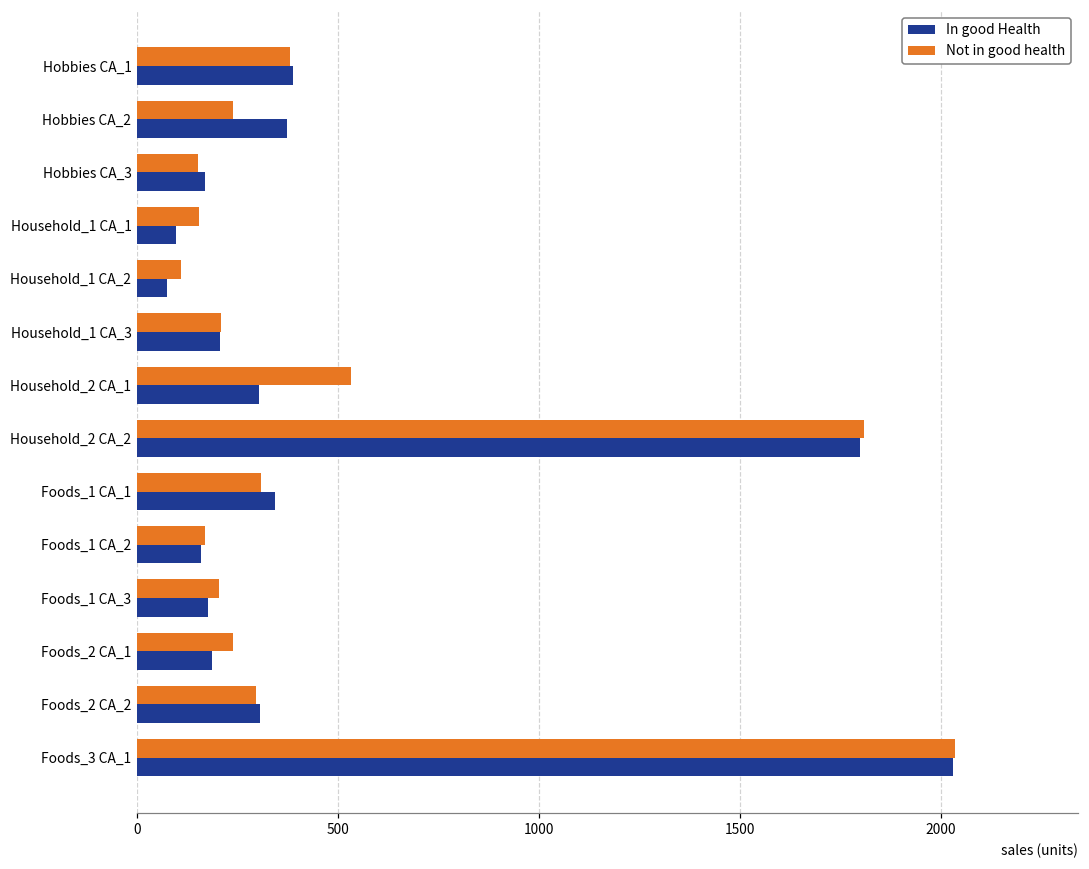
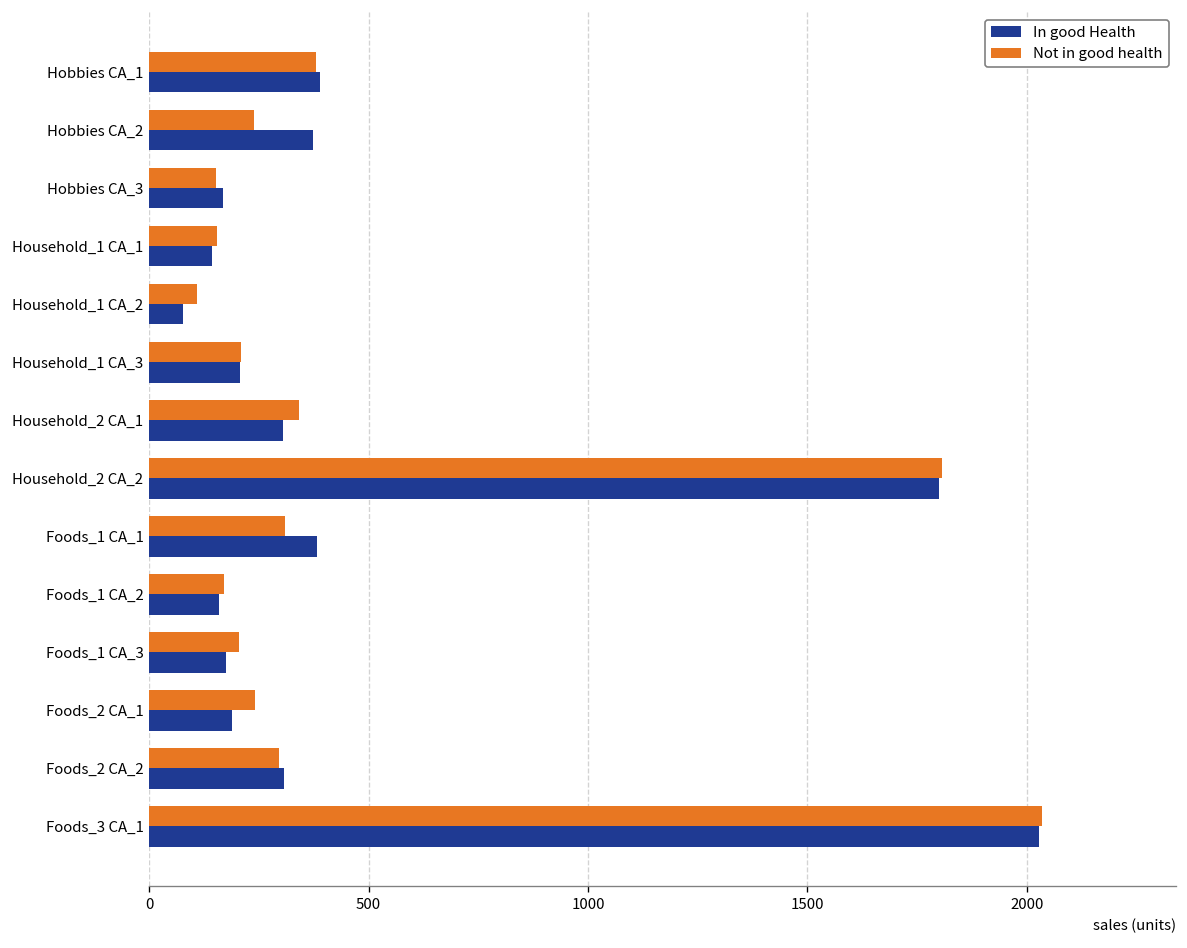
  {
    "In good Health": {
      "Hobbies CA_1": 390,
      "Hobbies CA_2": 370,
      "Hobbies CA_3": 170,
-     "Household_1 CA_1": 100,
+     "Household_1 CA_1": 140,
      "Household_1 CA_2": 80,
      "Household_1 CA_3": 210,
      "Household_2 CA_1": 310,
      "Household_2 CA_2": 1800,
-     "Foods_1 CA_1": 340,
+     "Foods_1 CA_1": 380,
      "Foods_1 CA_2": 160,
      "Foods_1 CA_3": 180,
      "Foods_2 CA_1": 190,
      "Foods_2 CA_2": 310,
      "Foods_3 CA_1": 2030
    },
    "Not in good health": {
      "Hobbies CA_1": 380,
      "Hobbies CA_2": 240,
      "Hobbies CA_3": 150,
      "Household_1 CA_1": 150,
      "Household_1 CA_2": 110,
      "Household_1 CA_3": 210,
-     "Household_2 CA_1": 530,
+     "Household_2 CA_1": 340,
      "Household_2 CA_2": 1810,
      "Foods_1 CA_1": 310,
      "Foods_1 CA_2": 170,
      "Foods_1 CA_3": 200,
      "Foods_2 CA_1": 240,
      "Foods_2 CA_2": 300,
      "Foods_3 CA_1": 2040
    }
  }
